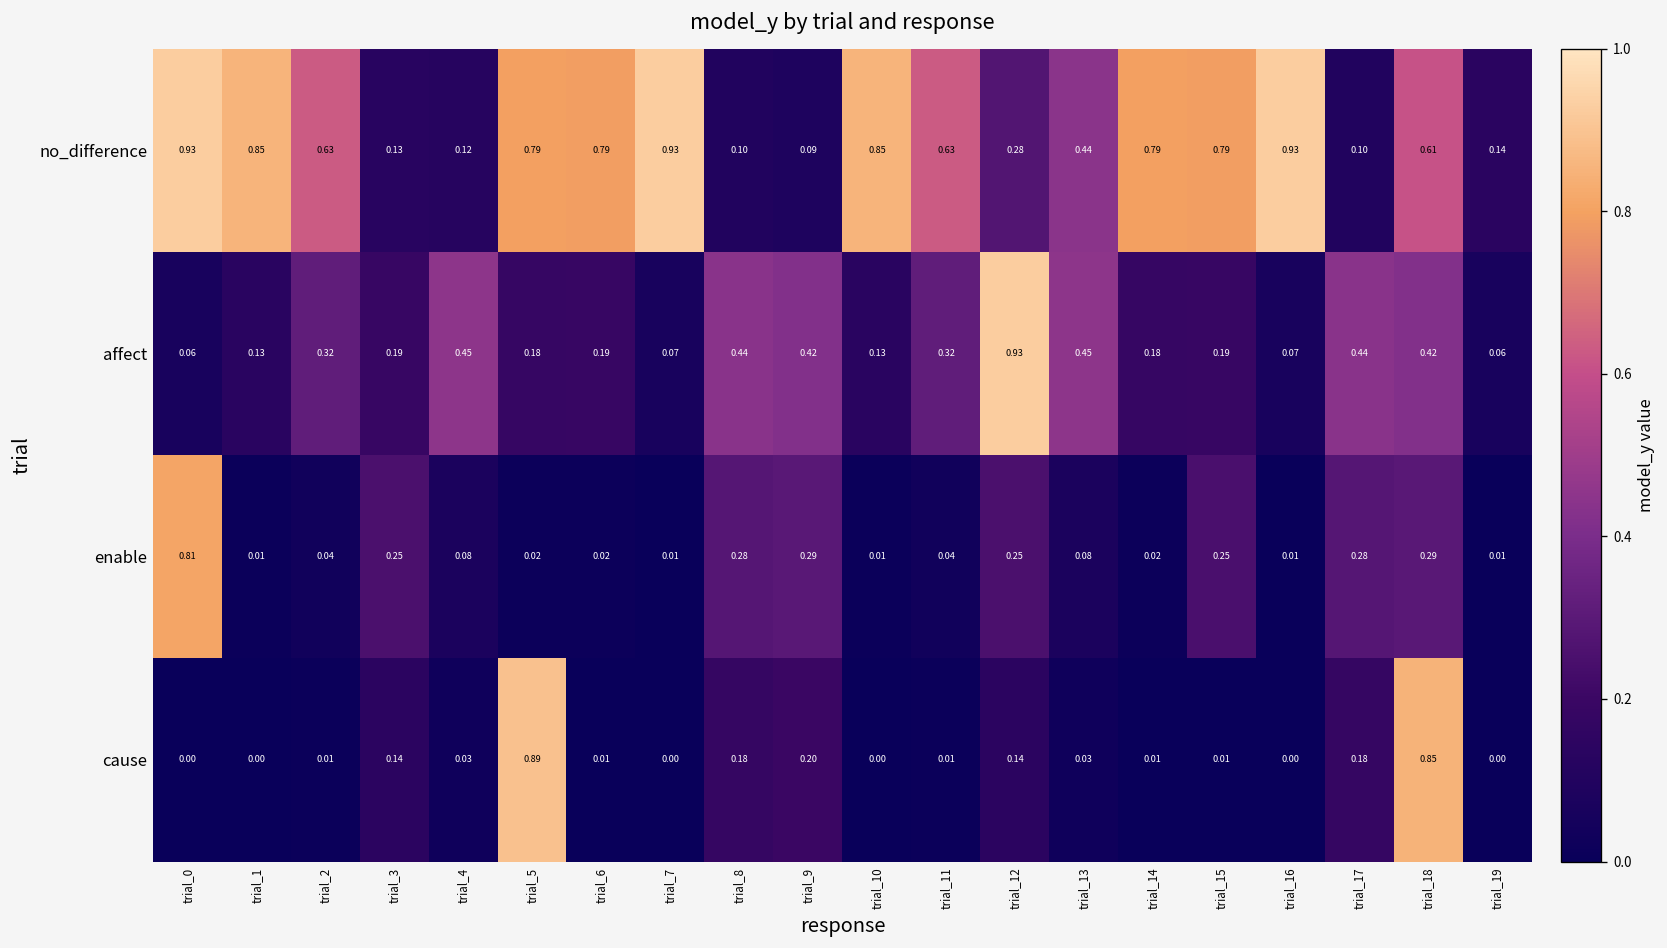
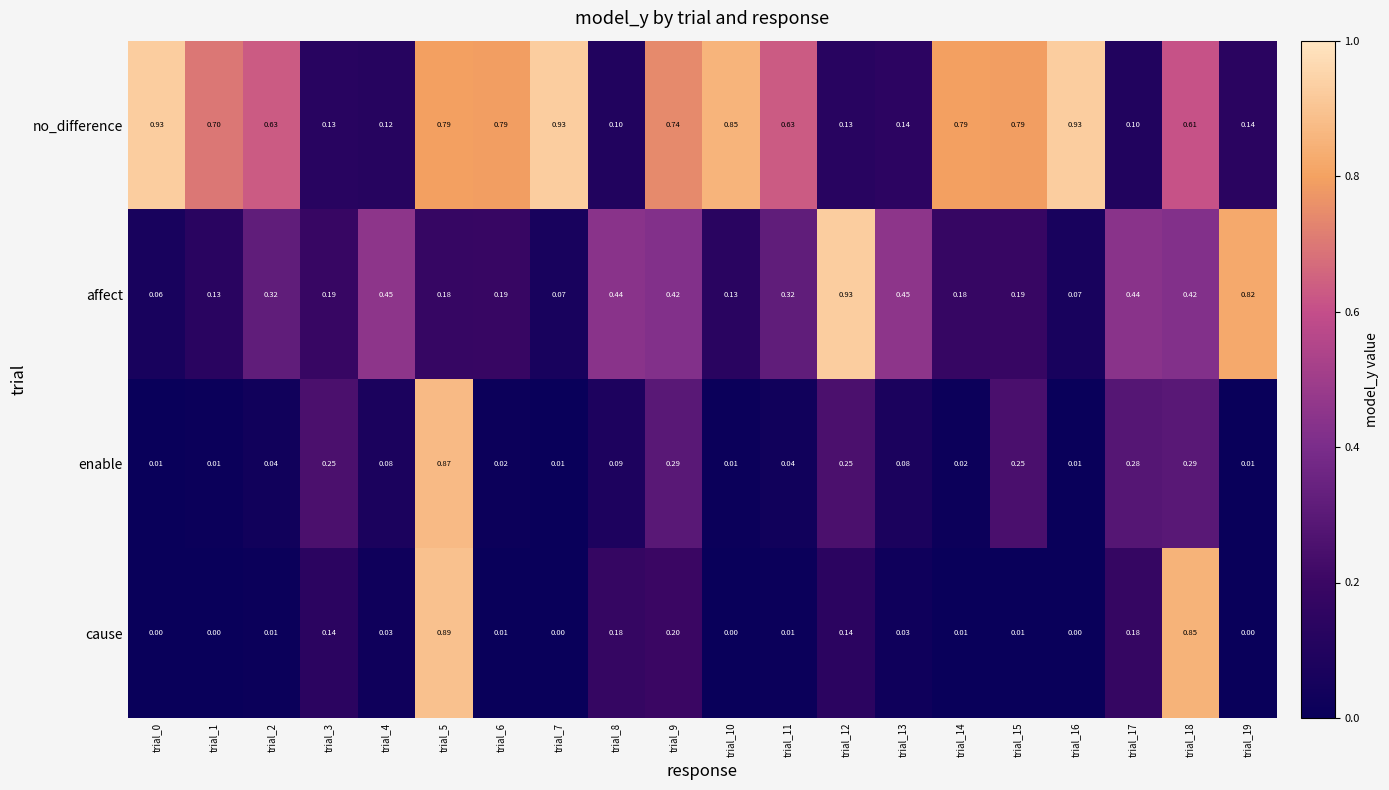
  {
    "no_difference": {
      "trial_0": 0.93,
-     "trial_1": 0.85,
+     "trial_1": 0.70,
      "trial_2": 0.63,
      "trial_3": 0.13,
      "trial_4": 0.12,
      "trial_5": 0.79,
      "trial_6": 0.79,
      "trial_7": 0.93,
      "trial_8": 0.10,
-     "trial_9": 0.09,
+     "trial_9": 0.74,
      "trial_10": 0.85,
      "trial_11": 0.63,
-     "trial_12": 0.28,
-     "trial_13": 0.44,
+     "trial_12": 0.13,
+     "trial_13": 0.14,
      "trial_14": 0.79,
      "trial_15": 0.79,
      "trial_16": 0.93,
      "trial_17": 0.10,
      "trial_18": 0.61,
      "trial_19": 0.14
    },
    "affect": {
      "trial_0": 0.06,
      "trial_1": 0.13,
      "trial_2": 0.32,
      "trial_3": 0.19,
      "trial_4": 0.45,
      "trial_5": 0.18,
      "trial_6": 0.19,
      "trial_7": 0.07,
      "trial_8": 0.44,
      "trial_9": 0.42,
      "trial_10": 0.13,
      "trial_11": 0.32,
      "trial_12": 0.93,
      "trial_13": 0.45,
      "trial_14": 0.18,
      "trial_15": 0.19,
      "trial_16": 0.07,
      "trial_17": 0.44,
      "trial_18": 0.42,
-     "trial_19": 0.06
+     "trial_19": 0.82
    },
    "enable": {
-     "trial_0": 0.81,
+     "trial_0": 0.01,
      "trial_1": 0.01,
      "trial_2": 0.04,
      "trial_3": 0.25,
      "trial_4": 0.08,
-     "trial_5": 0.02,
+     "trial_5": 0.87,
      "trial_6": 0.02,
      "trial_7": 0.01,
-     "trial_8": 0.28,
+     "trial_8": 0.09,
      "trial_9": 0.29,
      "trial_10": 0.01,
      "trial_11": 0.04,
      "trial_12": 0.25,
      "trial_13": 0.08,
      "trial_14": 0.02,
      "trial_15": 0.25,
      "trial_16": 0.01,
      "trial_17": 0.28,
      "trial_18": 0.29,
      "trial_19": 0.01
    },
    "cause": {
      "trial_0": 0.00,
      "trial_1": 0.00,
      "trial_2": 0.01,
      "trial_3": 0.14,
      "trial_4": 0.03,
      "trial_5": 0.89,
      "trial_6": 0.01,
      "trial_7": 0.00,
      "trial_8": 0.18,
      "trial_9": 0.20,
      "trial_10": 0.00,
      "trial_11": 0.01,
      "trial_12": 0.14,
      "trial_13": 0.03,
      "trial_14": 0.01,
      "trial_15": 0.01,
      "trial_16": 0.00,
      "trial_17": 0.18,
      "trial_18": 0.85,
      "trial_19": 0.00
    }
  }
